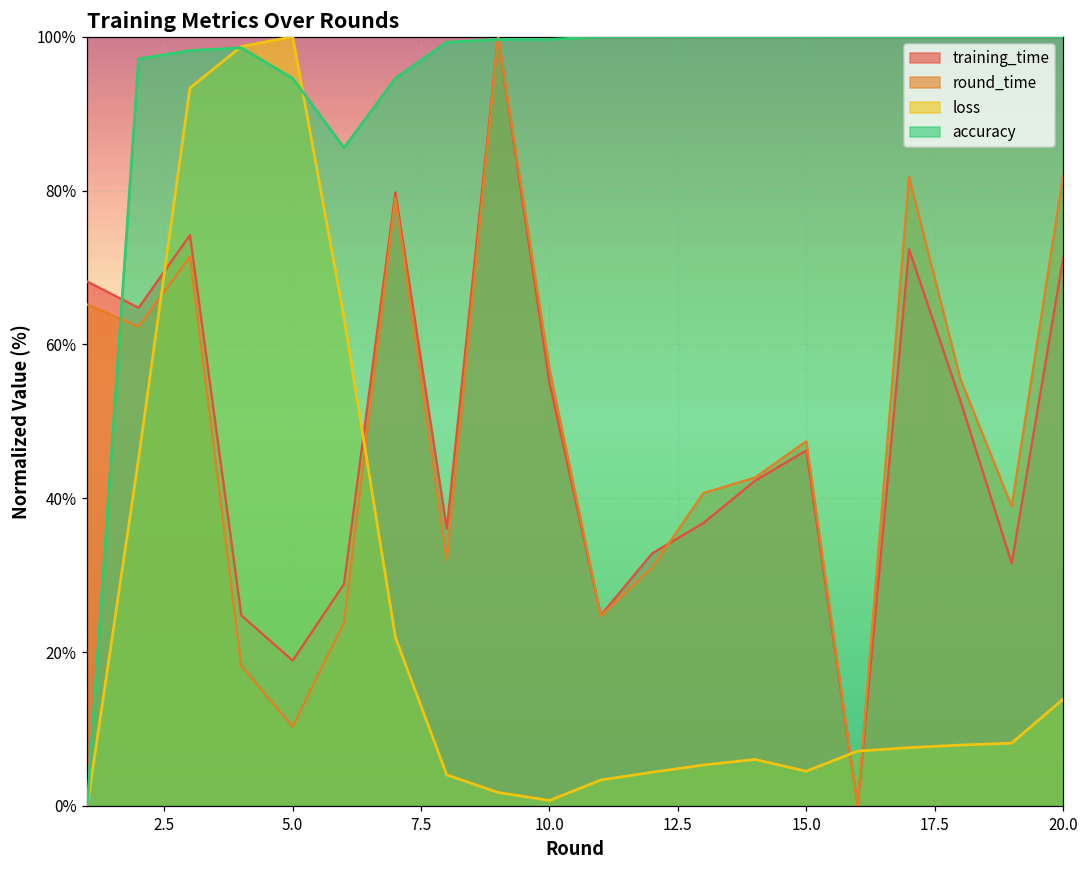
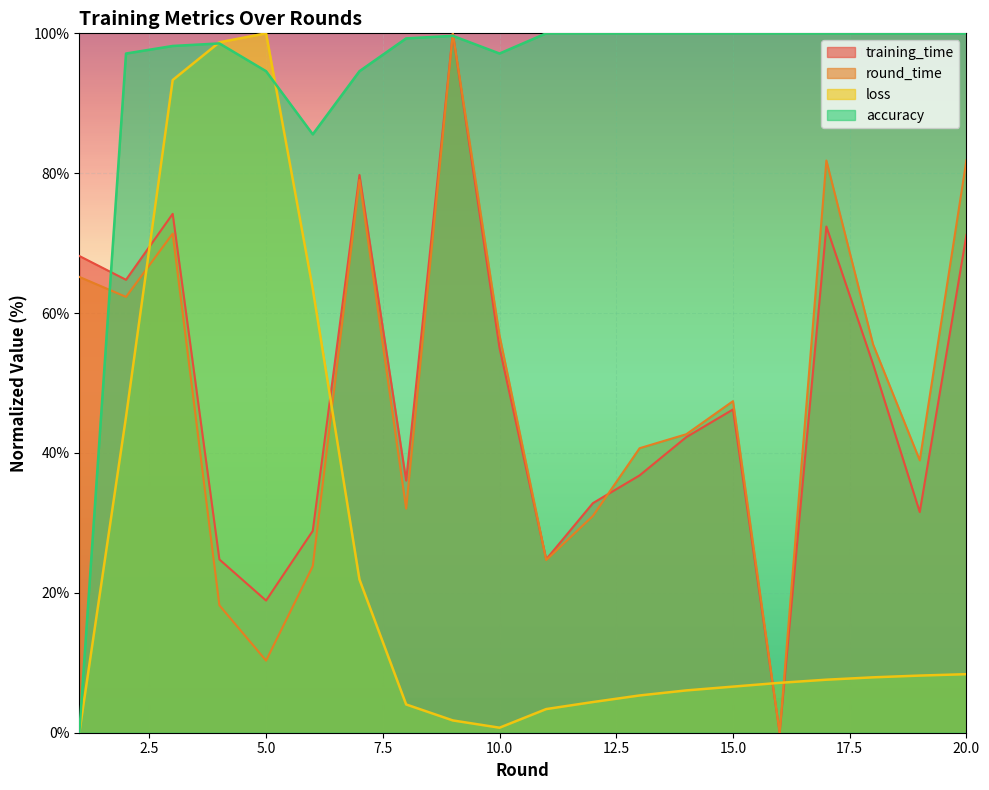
  {
    "loss": {
      "5.0": "100%",
      "10.0": "1%",
-     "15.0": "5%",
-     "20.0": "14%"
+     "15.0": "7%",
+     "20.0": "8%"
    },
    "accuracy": {
      "5.0": "95%",
-     "10.0": "100%",
+     "10.0": "97%",
      "15.0": "100%",
      "20.0": "100%"
    }
  }
